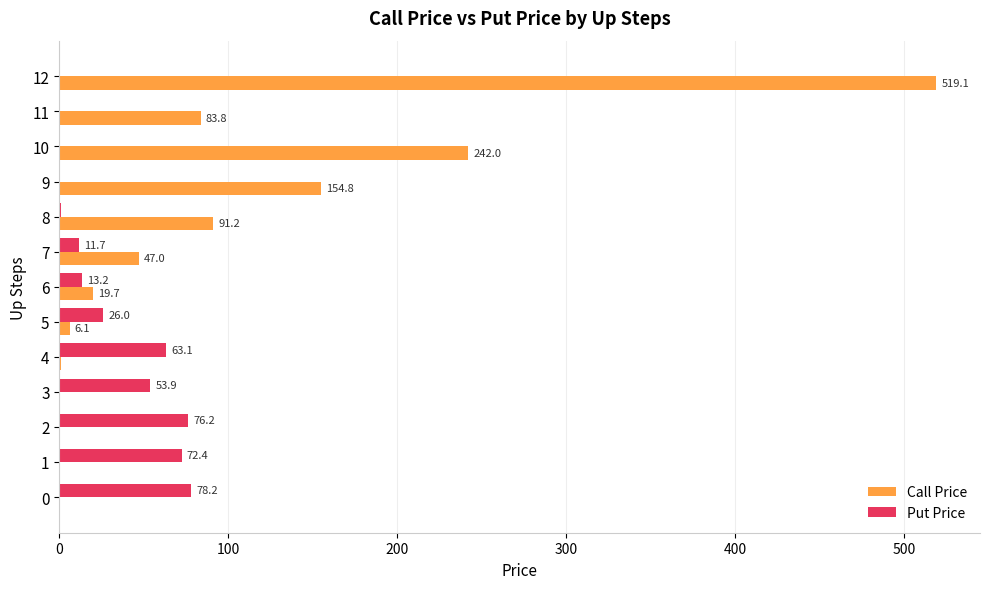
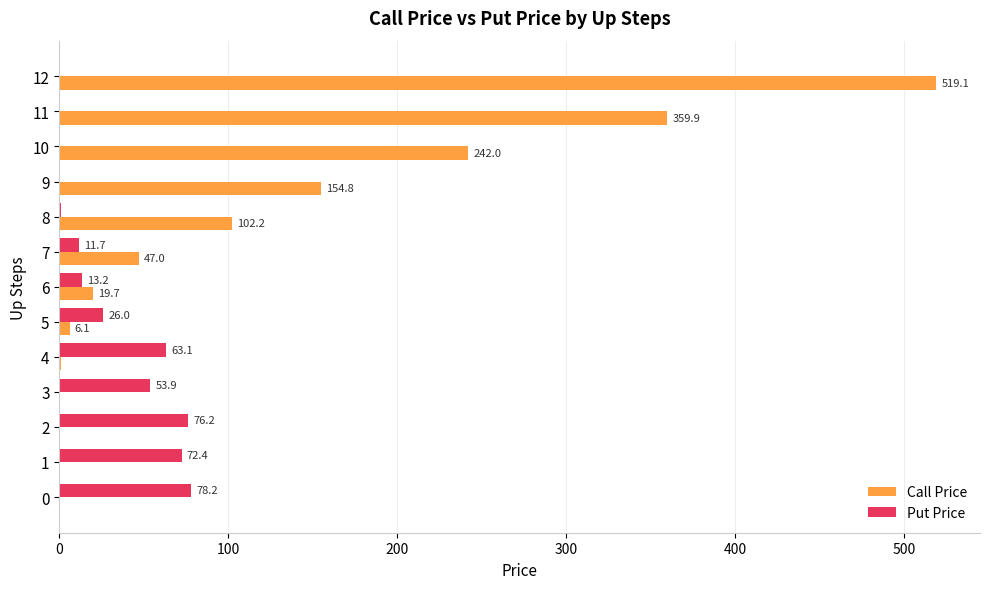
  {
    "Call Price": {
      "12": 519.1,
-     "11": 83.8,
+     "11": 359.9,
      "10": 242.0,
      "9": 154.8,
-     "8": 91.2,
+     "8": 102.2,
      "7": 47.0,
      "6": 19.7,
      "5": 6.1
    },
    "Put Price": {
      "7": 11.7,
      "6": 13.2,
      "5": 26.0,
      "4": 63.1,
      "3": 53.9,
      "2": 76.2,
      "1": 72.4,
      "0": 78.2
    }
  }
